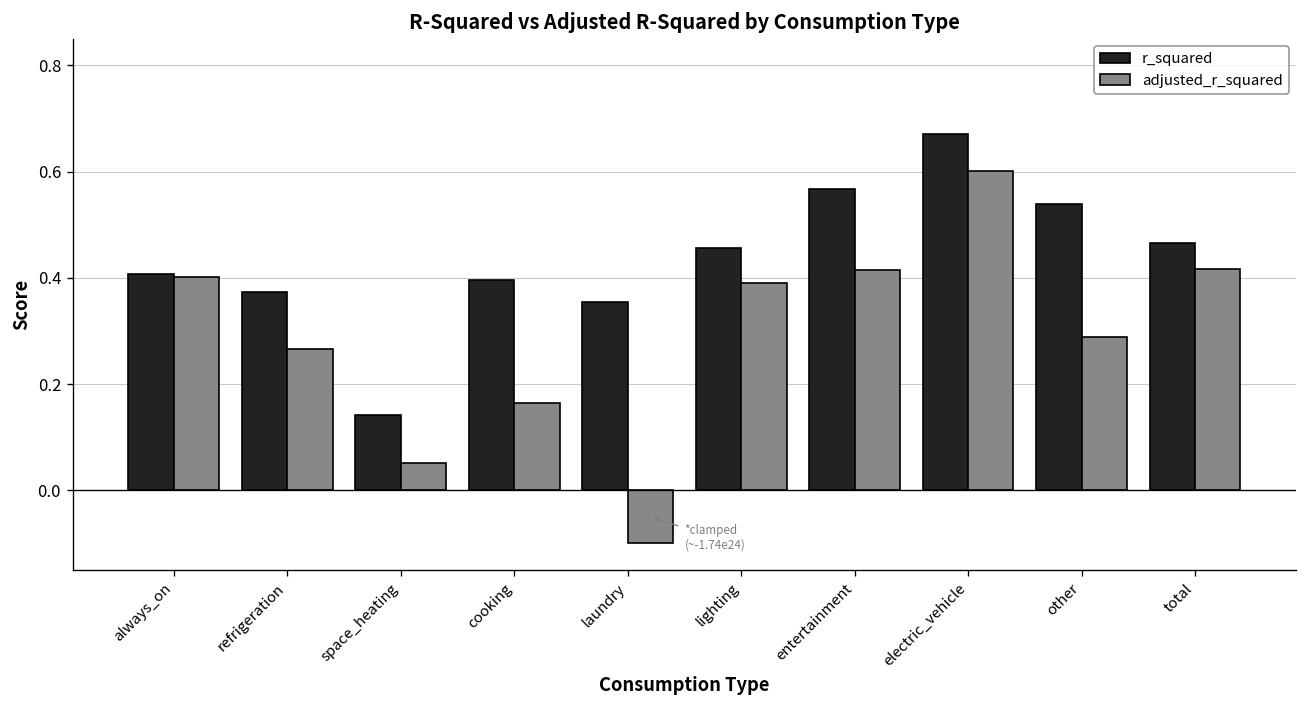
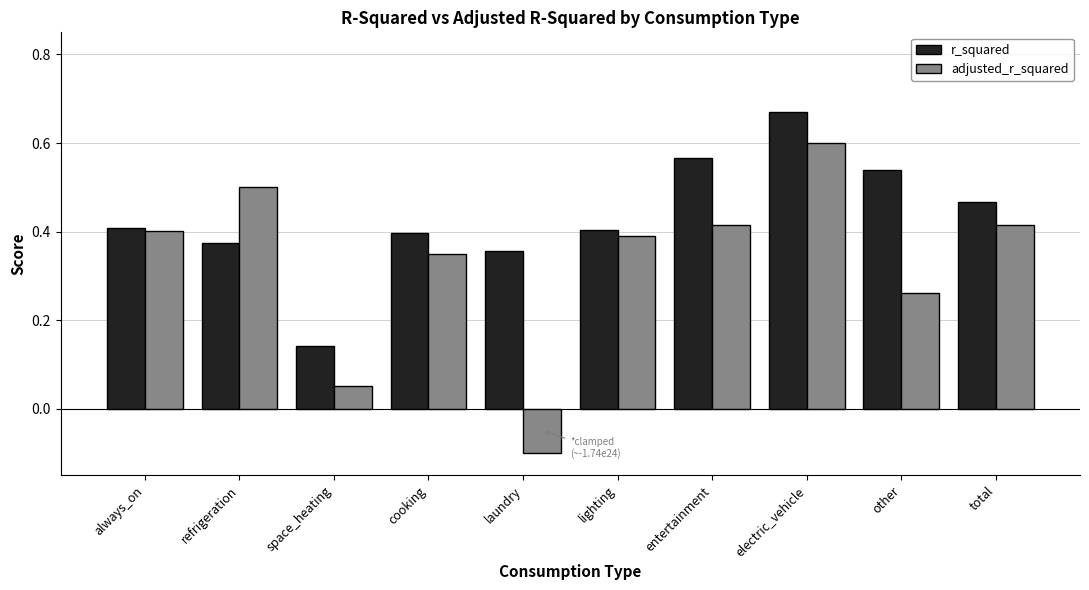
  {
    "r_squared": {
      "always_on": 0.41,
      "refrigeration": 0.37,
      "space_heating": 0.14,
      "cooking": 0.40,
      "laundry": 0.36,
-     "lighting": 0.46,
+     "lighting": 0.40,
      "entertainment": 0.57,
      "electric_vehicle": 0.67,
      "other": 0.54,
      "total": 0.47
    },
    "adjusted_r_squared": {
      "always_on": 0.40,
-     "refrigeration": 0.27,
+     "refrigeration": 0.50,
      "space_heating": 0.05,
-     "cooking": 0.16,
+     "cooking": 0.35,
      "lighting": 0.39,
      "entertainment": 0.42,
      "electric_vehicle": 0.60,
-     "other": 0.29,
+     "other": 0.26,
      "total": 0.42
    }
  }
